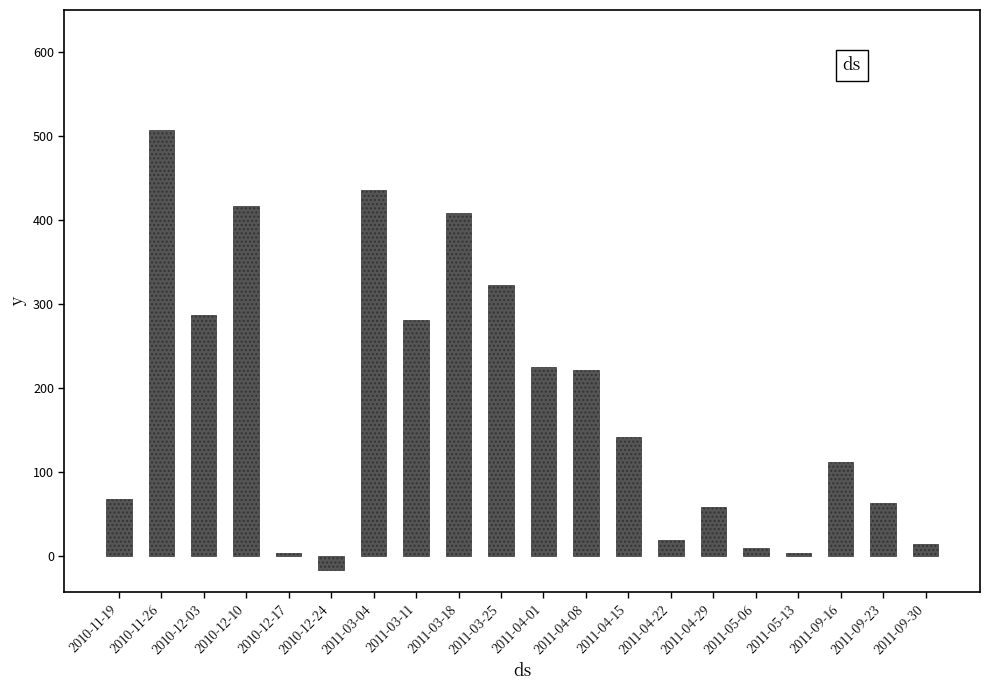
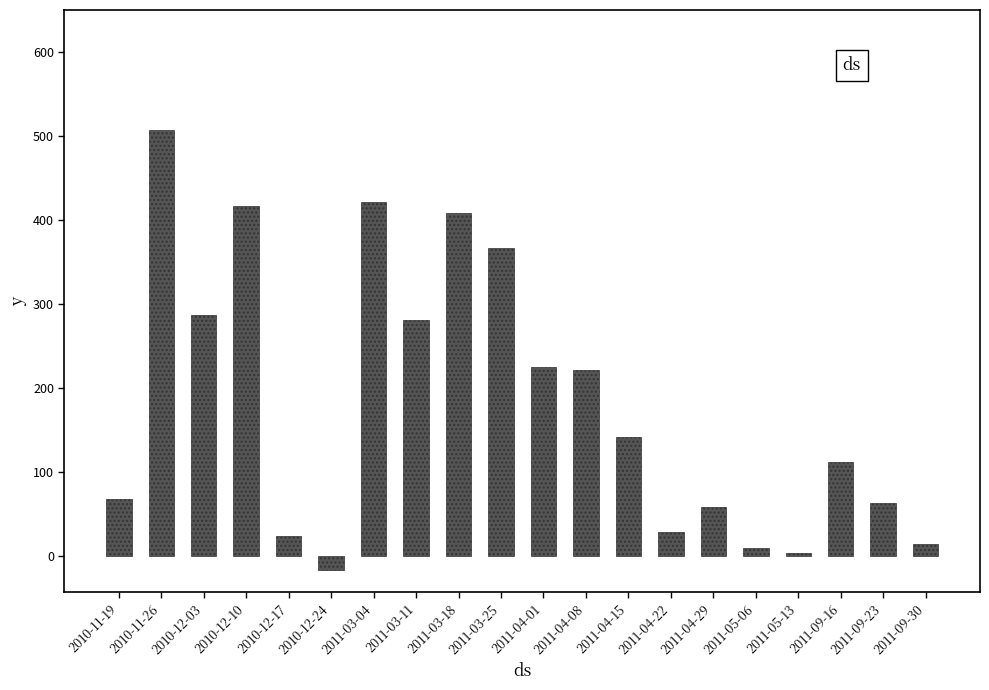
  {
    "2010-11-19": 70,
    "2010-11-26": 510,
    "2010-12-03": 290,
    "2010-12-10": 420,
-   "2010-12-17": 0,
+   "2010-12-17": 20,
    "2010-12-24": -20,
-   "2011-03-04": 440,
+   "2011-03-04": 420,
    "2011-03-11": 280,
    "2011-03-18": 410,
-   "2011-03-25": 320,
+   "2011-03-25": 370,
    "2011-04-01": 230,
    "2011-04-08": 220,
    "2011-04-15": 140,
-   "2011-04-22": 20,
+   "2011-04-22": 30,
    "2011-04-29": 60,
    "2011-05-06": 10,
    "2011-05-13": 0,
    "2011-09-16": 110,
    "2011-09-23": 60,
    "2011-09-30": 10
  }
